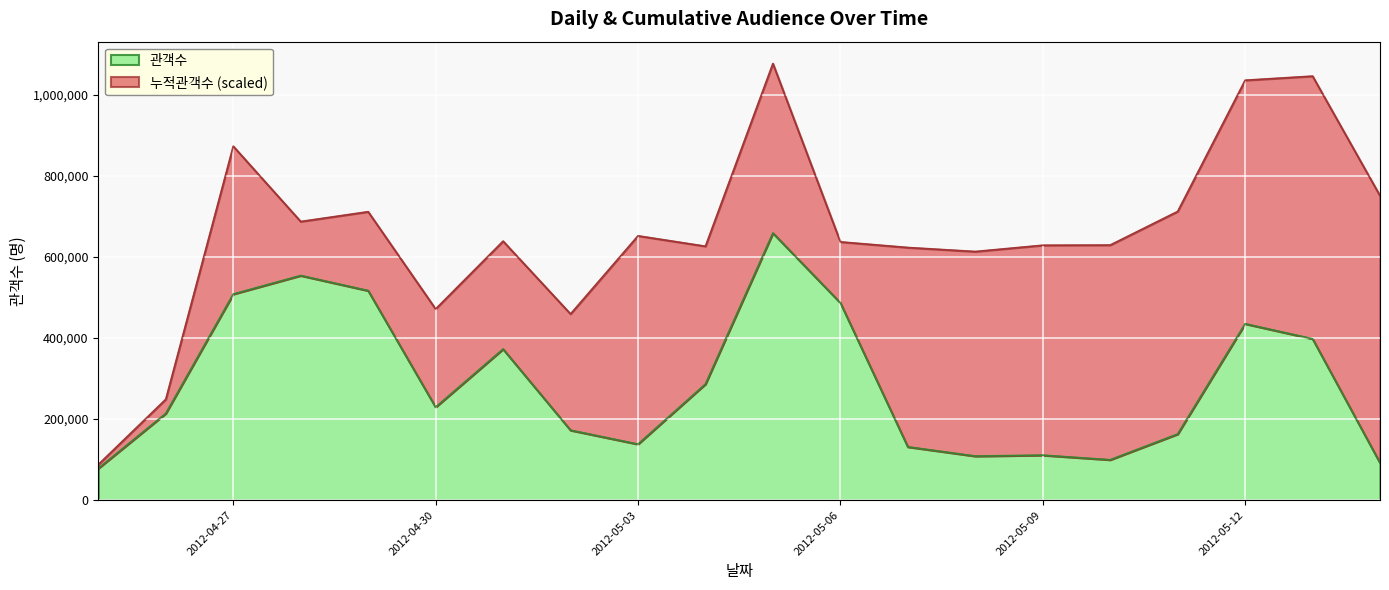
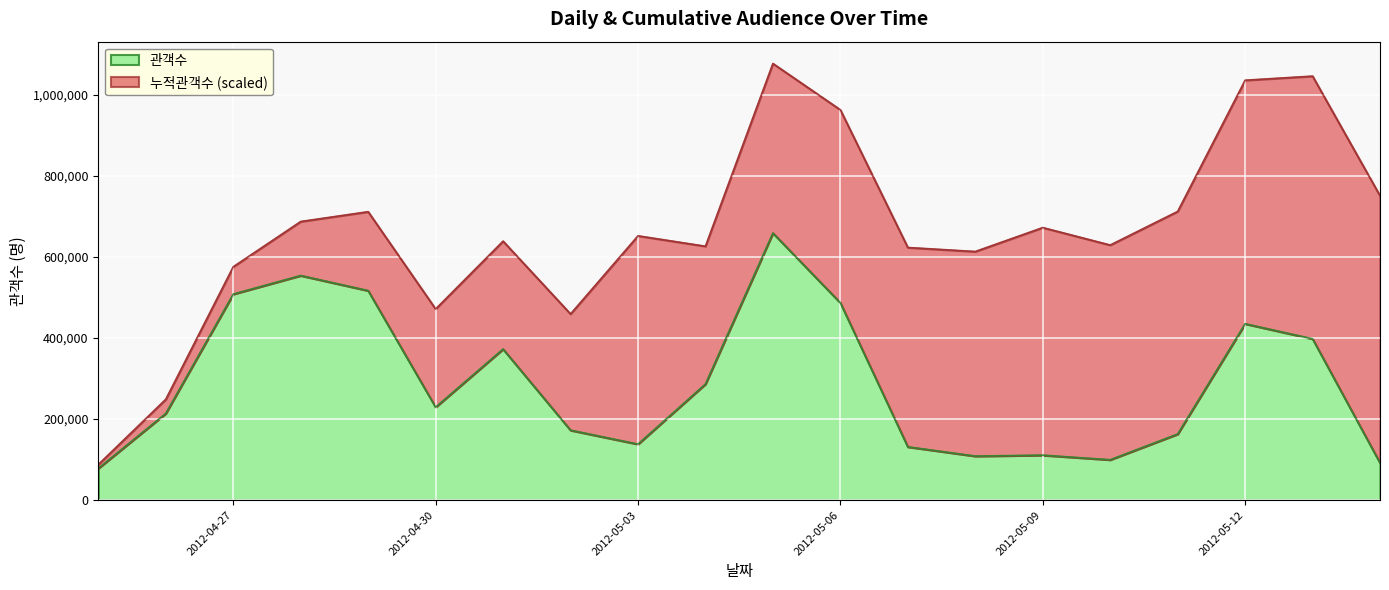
  {
    "관객수": {
      "2012-04-27": "510,000",
      "2012-04-30": "230,000",
      "2012-05-03": "140,000",
      "2012-05-06": "490,000",
      "2012-05-09": "110,000",
      "2012-05-12": "440,000"
    },
    "누적관객수 (scaled)": {
-     "2012-04-27": "370,000",
+     "2012-04-27": "70,000",
      "2012-04-30": "240,000",
      "2012-05-03": "510,000",
-     "2012-05-06": "150,000",
-     "2012-05-09": "520,000",
+     "2012-05-06": "480,000",
+     "2012-05-09": "560,000",
      "2012-05-12": "600,000"
    }
  }
